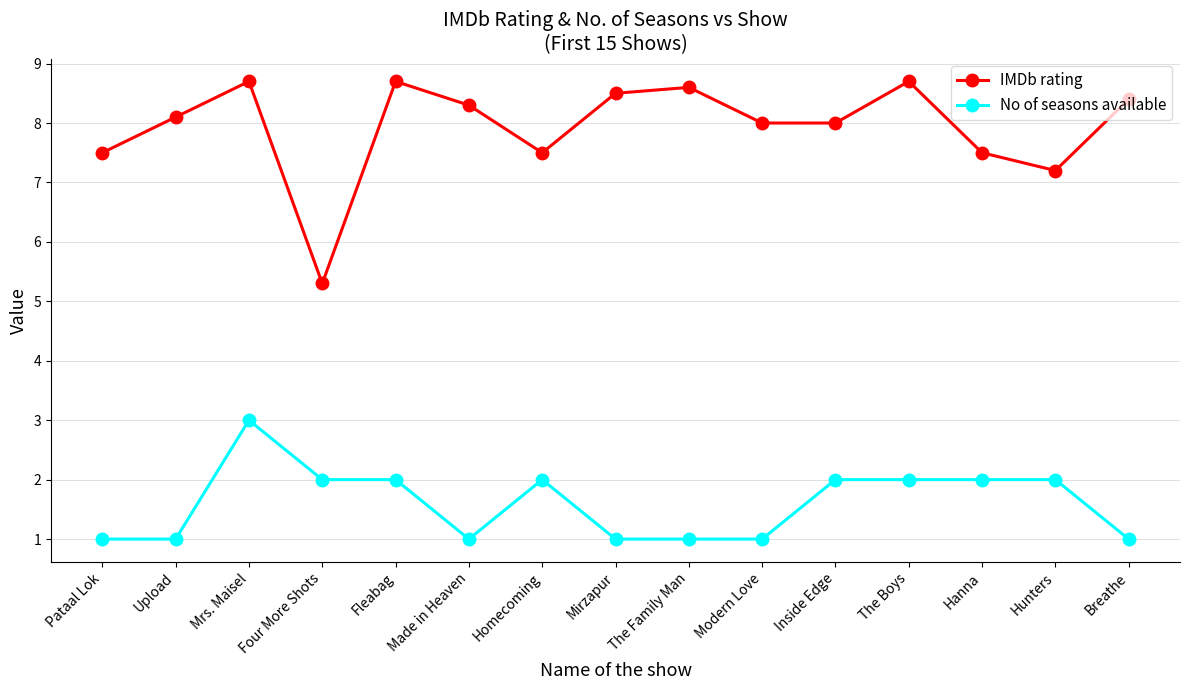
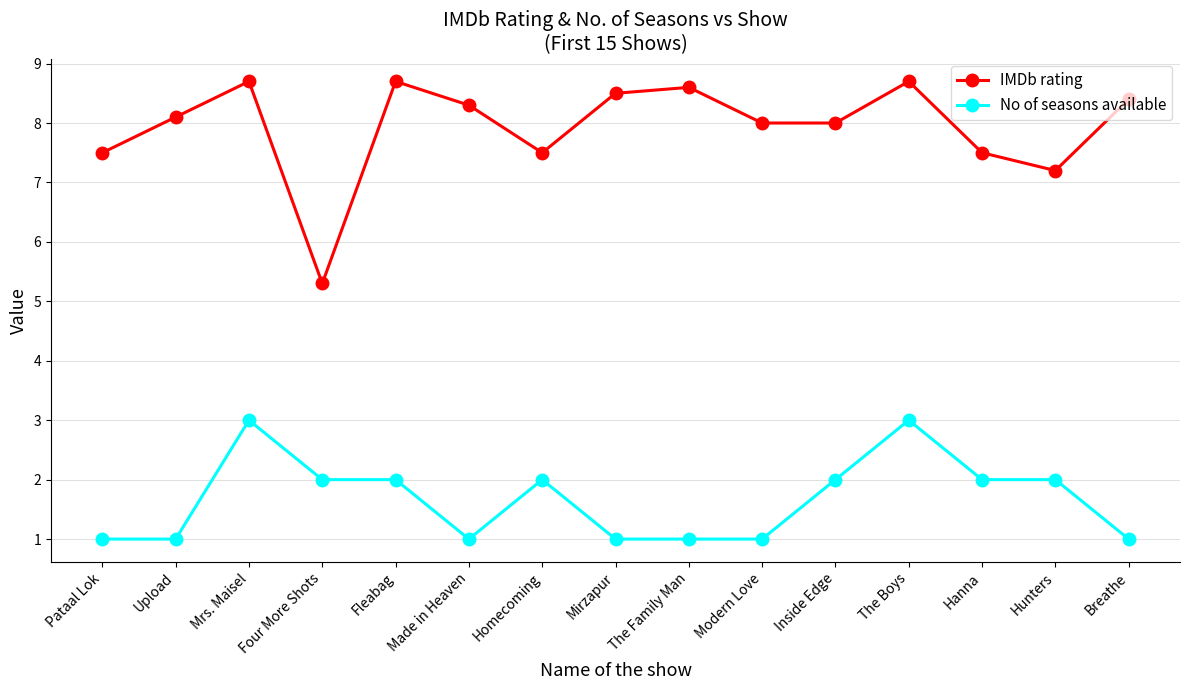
  {
    "IMDb rating": {
      "Pataal Lok": 7.5,
      "Upload": 8.1,
      "Mrs. Maisel": 8.7,
      "Four More Shots": 5.3,
      "Fleabag": 8.7,
      "Made in Heaven": 8.3,
      "Homecoming": 7.5,
      "Mirzapur": 8.5,
      "The Family Man": 8.6,
      "Modern Love": 8,
      "Inside Edge": 8,
      "The Boys": 8.7,
      "Hanna": 7.5,
      "Hunters": 7.2
    },
    "No of seasons available": {
      "Pataal Lok": 1,
      "Upload": 1,
      "Mrs. Maisel": 3,
      "Four More Shots": 2,
      "Fleabag": 2,
      "Made in Heaven": 1,
      "Homecoming": 2,
      "Mirzapur": 1,
      "The Family Man": 1,
      "Modern Love": 1,
      "Inside Edge": 2,
-     "The Boys": 2,
+     "The Boys": 3,
      "Hanna": 2,
      "Hunters": 2,
      "Breathe": 1
    }
  }
